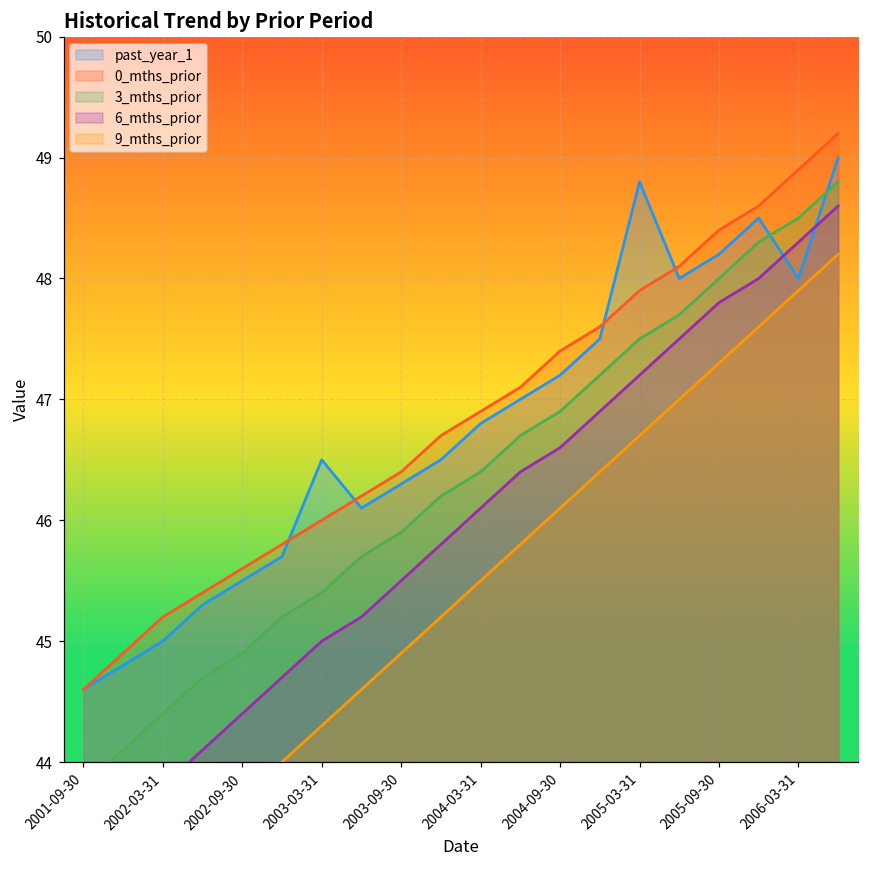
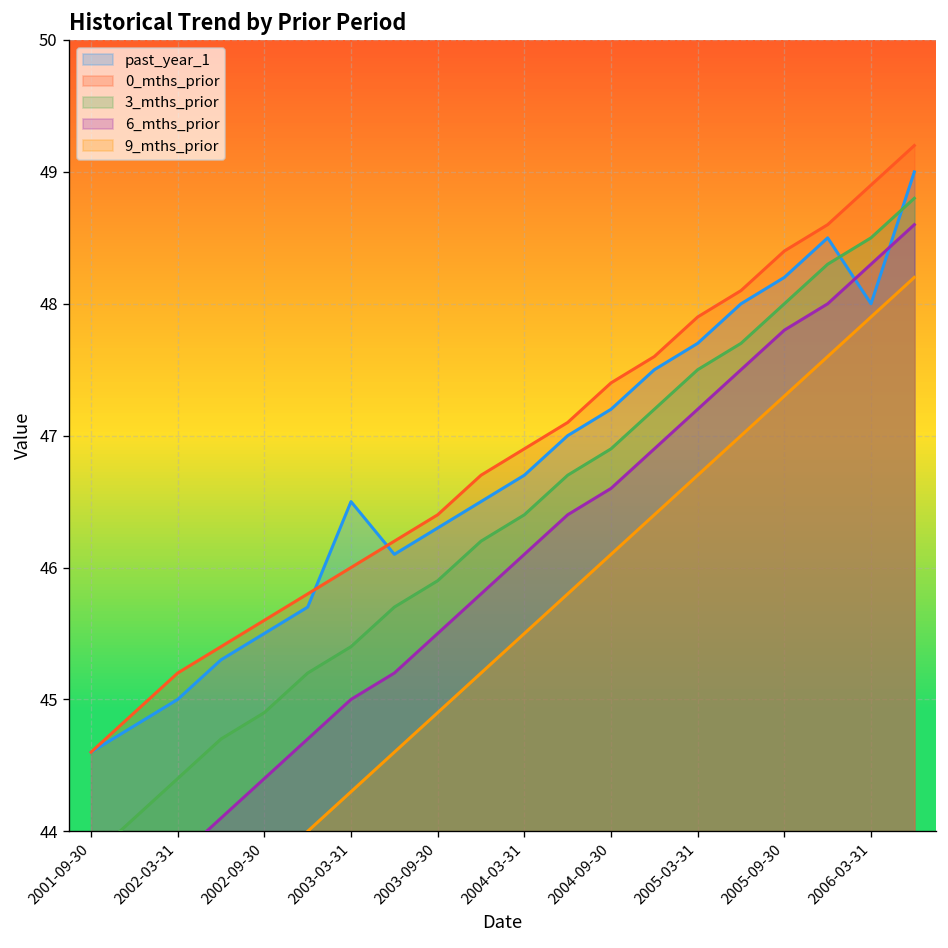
  {
    "past_year_1": {
      "2002-03-31": 45.0,
      "2002-09-30": 45.5,
      "2003-03-31": 46.5,
      "2003-09-30": 46.3,
-     "2004-03-31": 46.8,
+     "2004-03-31": 46.7,
      "2004-09-30": 47.2,
-     "2005-03-31": 48.8,
+     "2005-03-31": 47.7,
      "2005-09-30": 48.2,
      "2006-03-31": 48.0
    }
  }
